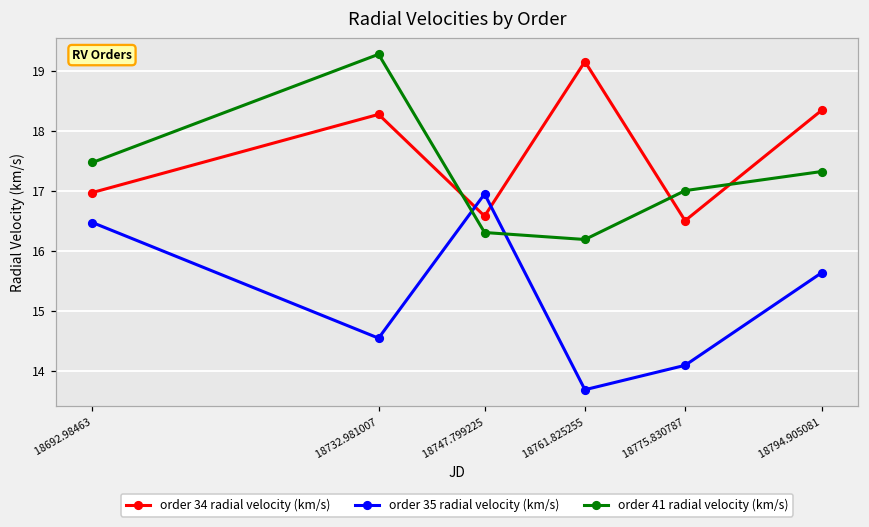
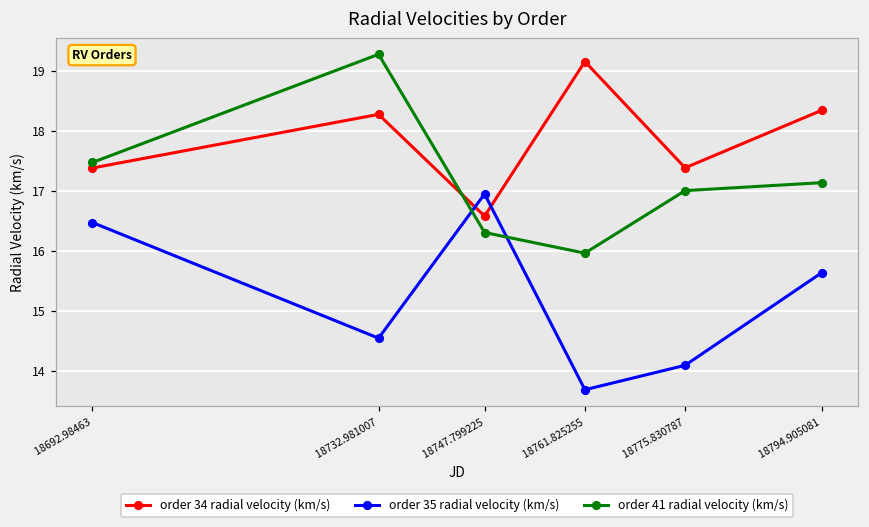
  {
    "order 34 radial velocity (km/s)": {
-     "18692.98463": 17.0,
+     "18692.98463": 17.4,
      "18732.981007": 18.3,
      "18747.799225": 16.6,
      "18761.825255": 19.1,
-     "18775.830787": 16.5,
+     "18775.830787": 17.4,
      "18794.905081": 18.3
    },
    "order 35 radial velocity (km/s)": {
      "18692.98463": 16.5,
      "18732.981007": 14.5,
      "18747.799225": 16.9,
      "18761.825255": 13.7,
      "18775.830787": 14.1,
      "18794.905081": 15.6
    },
    "order 41 radial velocity (km/s)": {
      "18692.98463": 17.5,
      "18732.981007": 19.3,
      "18747.799225": 16.3,
-     "18761.825255": 16.2,
+     "18761.825255": 16.0,
      "18775.830787": 17.0,
-     "18794.905081": 17.3
+     "18794.905081": 17.1
    }
  }
